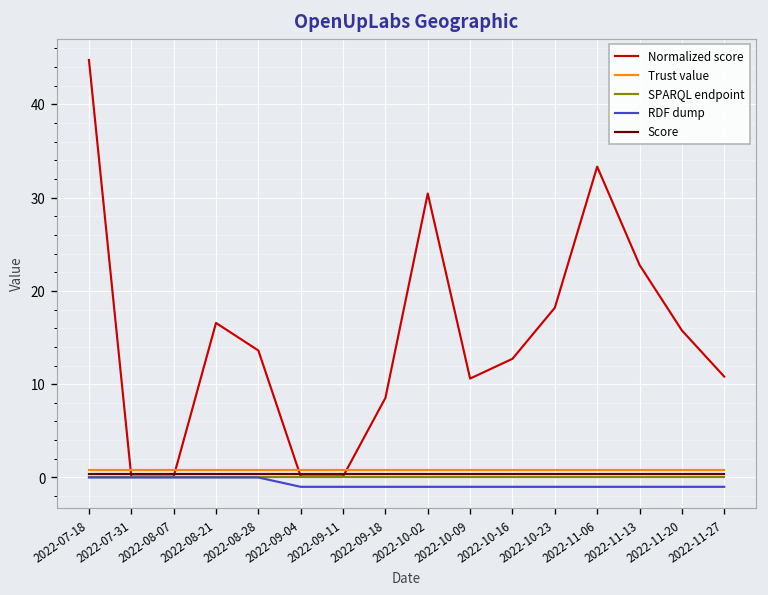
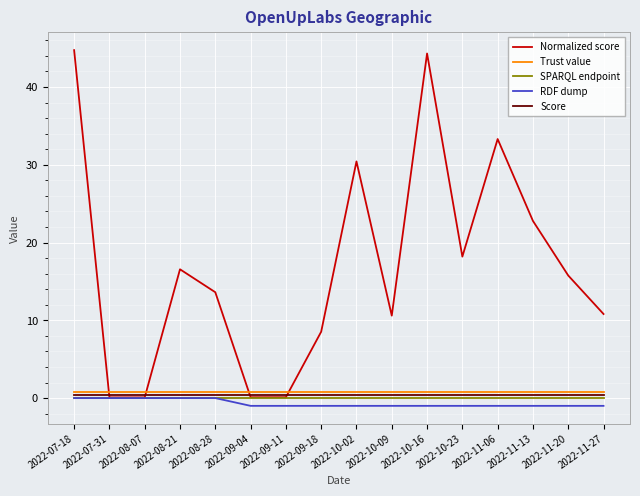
  {
    "Normalized score": {
      "2022-07-18": 45,
      "2022-08-21": 17,
      "2022-08-28": 14,
      "2022-09-18": 9,
      "2022-10-02": 30,
      "2022-10-09": 11,
-     "2022-10-16": 13,
+     "2022-10-16": 44,
      "2022-10-23": 18,
      "2022-11-06": 33,
      "2022-11-13": 23,
      "2022-11-20": 16,
      "2022-11-27": 11
    },
    "Trust value": {
      "2022-07-18": 1,
      "2022-07-31": 1,
      "2022-08-07": 1,
      "2022-08-21": 1,
      "2022-08-28": 1,
      "2022-09-04": 1,
      "2022-09-11": 1,
      "2022-09-18": 1,
      "2022-10-02": 1,
      "2022-10-09": 1,
      "2022-10-16": 1,
      "2022-10-23": 1,
      "2022-11-06": 1,
      "2022-11-13": 1,
      "2022-11-20": 1,
      "2022-11-27": 1
    },
    "SPARQL endpoint": {
      "2022-09-18": 0,
      "2022-10-02": 0,
      "2022-10-09": 0,
      "2022-10-16": 0,
      "2022-10-23": 0,
      "2022-11-06": 0,
      "2022-11-13": 0,
      "2022-11-20": 0,
      "2022-11-27": 0
    },
    "RDF dump": {
      "2022-09-04": -1,
      "2022-09-11": -1,
      "2022-09-18": -1,
      "2022-10-02": -1,
      "2022-10-09": -1,
      "2022-10-16": -1,
      "2022-10-23": -1,
      "2022-11-06": -1,
      "2022-11-13": -1,
      "2022-11-20": -1,
      "2022-11-27": -1
    },
    "Score": {
      "2022-07-18": 0,
      "2022-08-21": 0,
      "2022-08-28": 0,
      "2022-09-18": 0,
      "2022-10-02": 0,
      "2022-10-09": 0,
      "2022-10-16": 0,
      "2022-10-23": 0,
      "2022-11-06": 0,
      "2022-11-13": 0,
      "2022-11-20": 0,
      "2022-11-27": 0
    }
  }
